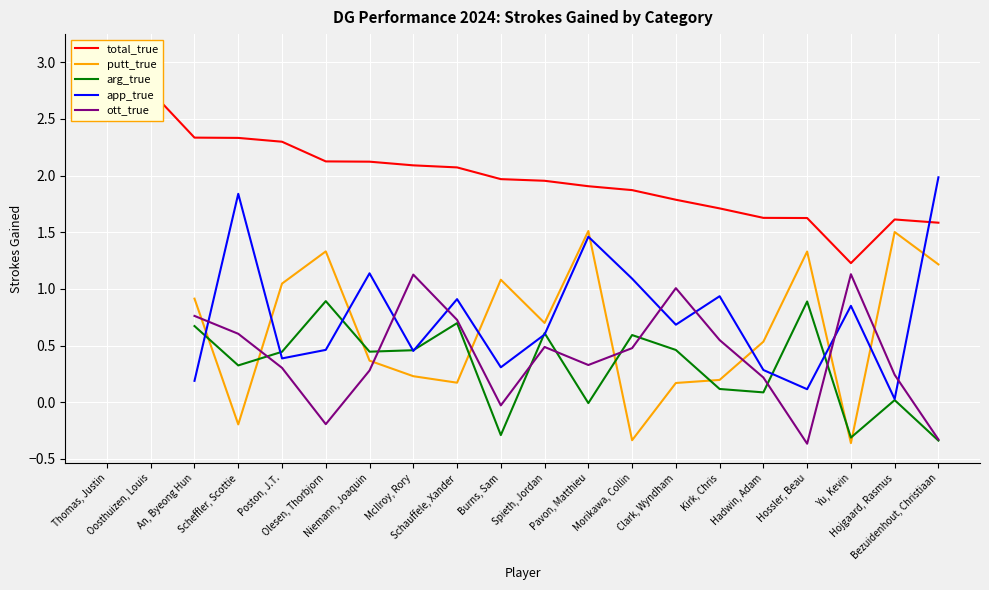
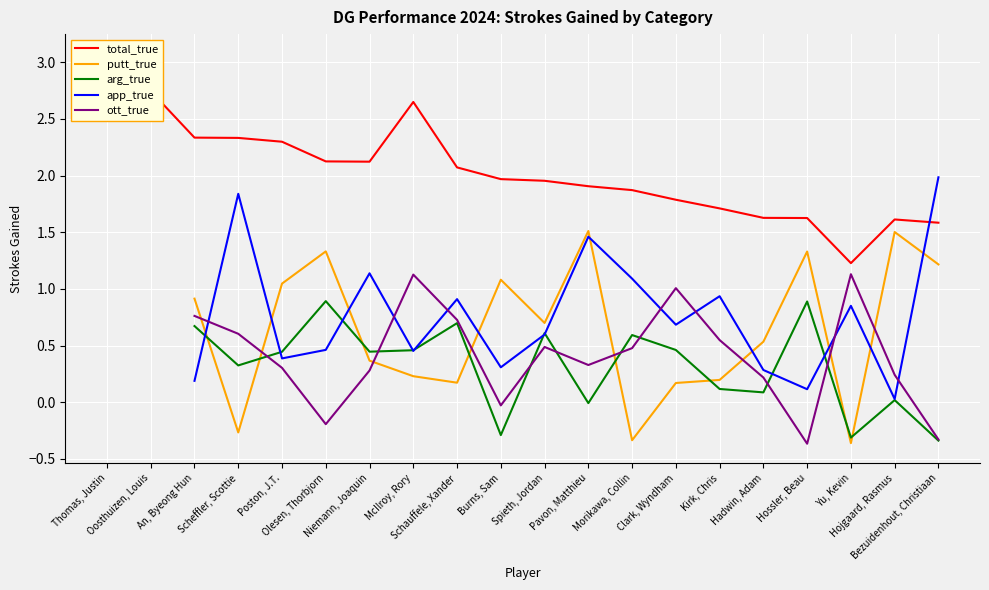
  {
    "total_true": {
      "An, Byeong Hun": 2.33,
      "Scheffler, Scottie": 2.33,
      "Poston, J.T.": 2.30,
      "Olesen, Thorbjorn": 2.12,
      "Niemann, Joaquin": 2.12,
-     "McIlroy, Rory": 2.09,
+     "McIlroy, Rory": 2.65,
      "Schauffele, Xander": 2.07,
      "Burns, Sam": 1.97,
      "Spieth, Jordan": 1.95,
      "Pavon, Matthieu": 1.91,
      "Morikawa, Collin": 1.87,
      "Clark, Wyndham": 1.79,
      "Kirk, Chris": 1.71,
      "Hadwin, Adam": 1.63,
      "Hossler, Beau": 1.63,
      "Yu, Kevin": 1.23,
      "Hojgaard, Rasmus": 1.61,
      "Bezuidenhout, Christiaan": 1.58
    },
    "putt_true": {
      "Thomas, Justin": 0.21,
      "An, Byeong Hun": 0.91,
-     "Scheffler, Scottie": -0.20,
+     "Scheffler, Scottie": -0.27,
      "Poston, J.T.": 1.05,
      "Olesen, Thorbjorn": 1.33,
      "Niemann, Joaquin": 0.37,
      "McIlroy, Rory": 0.23,
      "Schauffele, Xander": 0.17,
      "Burns, Sam": 1.08,
      "Spieth, Jordan": 0.70,
      "Pavon, Matthieu": 1.51,
      "Morikawa, Collin": -0.33,
      "Clark, Wyndham": 0.17,
      "Kirk, Chris": 0.20,
      "Hadwin, Adam": 0.53,
      "Hossler, Beau": 1.33,
      "Yu, Kevin": -0.36,
      "Hojgaard, Rasmus": 1.50,
      "Bezuidenhout, Christiaan": 1.22
    },
    "arg_true": {
      "Thomas, Justin": 1.14,
      "An, Byeong Hun": 0.67,
      "Scheffler, Scottie": 0.32,
      "Poston, J.T.": 0.45,
      "Olesen, Thorbjorn": 0.89,
      "Niemann, Joaquin": 0.45,
      "Schauffele, Xander": 0.70,
      "Burns, Sam": -0.29,
      "Pavon, Matthieu": -0.01,
      "Morikawa, Collin": 0.59,
      "Clark, Wyndham": 0.46,
      "Kirk, Chris": 0.12,
      "Hadwin, Adam": 0.09,
      "Hossler, Beau": 0.89,
      "Yu, Kevin": -0.31
    },
    "app_true": {
      "Thomas, Justin": 1.41,
      "An, Byeong Hun": 0.19,
      "Scheffler, Scottie": 1.84,
      "Poston, J.T.": 0.39,
      "Olesen, Thorbjorn": 0.46,
      "Niemann, Joaquin": 1.14,
      "Schauffele, Xander": 0.91,
      "Burns, Sam": 0.31,
      "Pavon, Matthieu": 1.46,
      "Morikawa, Collin": 1.09,
      "Clark, Wyndham": 0.68,
      "Kirk, Chris": 0.94,
      "Hadwin, Adam": 0.28,
      "Hossler, Beau": 0.12,
      "Yu, Kevin": 0.85,
      "Bezuidenhout, Christiaan": 1.98
    },
    "ott_true": {
      "Thomas, Justin": 0.85,
      "An, Byeong Hun": 0.76,
      "Scheffler, Scottie": 0.60,
      "Poston, J.T.": 0.30,
      "Olesen, Thorbjorn": -0.19,
      "Niemann, Joaquin": 0.28,
      "McIlroy, Rory": 1.13,
      "Schauffele, Xander": 0.73,
      "Burns, Sam": -0.03,
      "Spieth, Jordan": 0.49,
      "Pavon, Matthieu": 0.33,
      "Morikawa, Collin": 0.48,
      "Clark, Wyndham": 1.01,
      "Kirk, Chris": 0.55,
      "Hadwin, Adam": 0.22,
      "Hossler, Beau": -0.37,
      "Yu, Kevin": 1.13,
      "Hojgaard, Rasmus": 0.24
    }
  }
